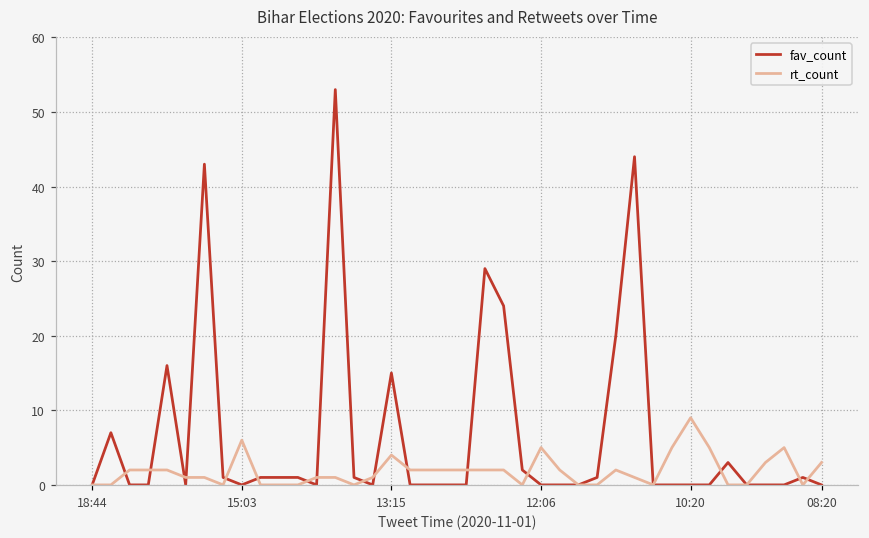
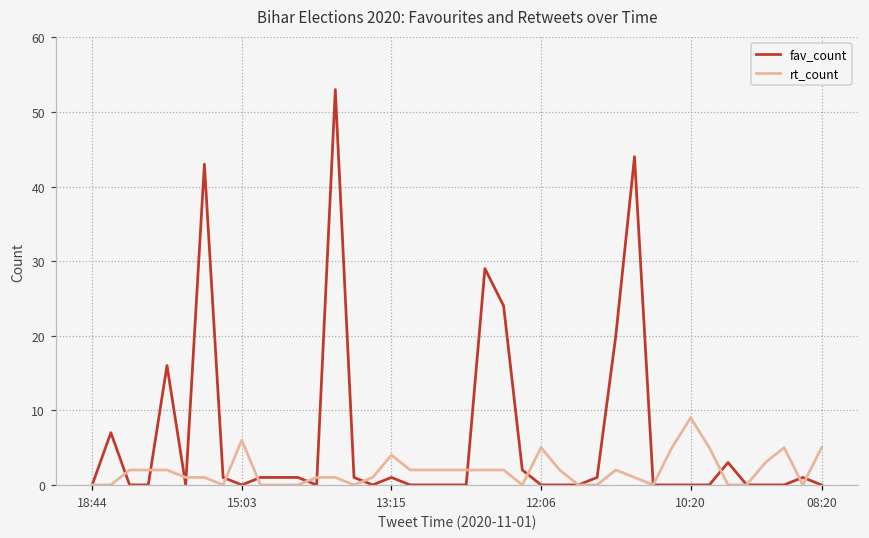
  {
    "fav_count": {
      "15:03": 0,
-     "13:15": 15,
+     "13:15": 1,
      "12:06": 0,
      "10:20": 0,
      "08:20": 0
    },
    "rt_count": {
      "15:03": 6,
      "13:15": 4,
      "12:06": 5,
      "10:20": 9,
-     "08:20": 3
+     "08:20": 5
    }
  }
